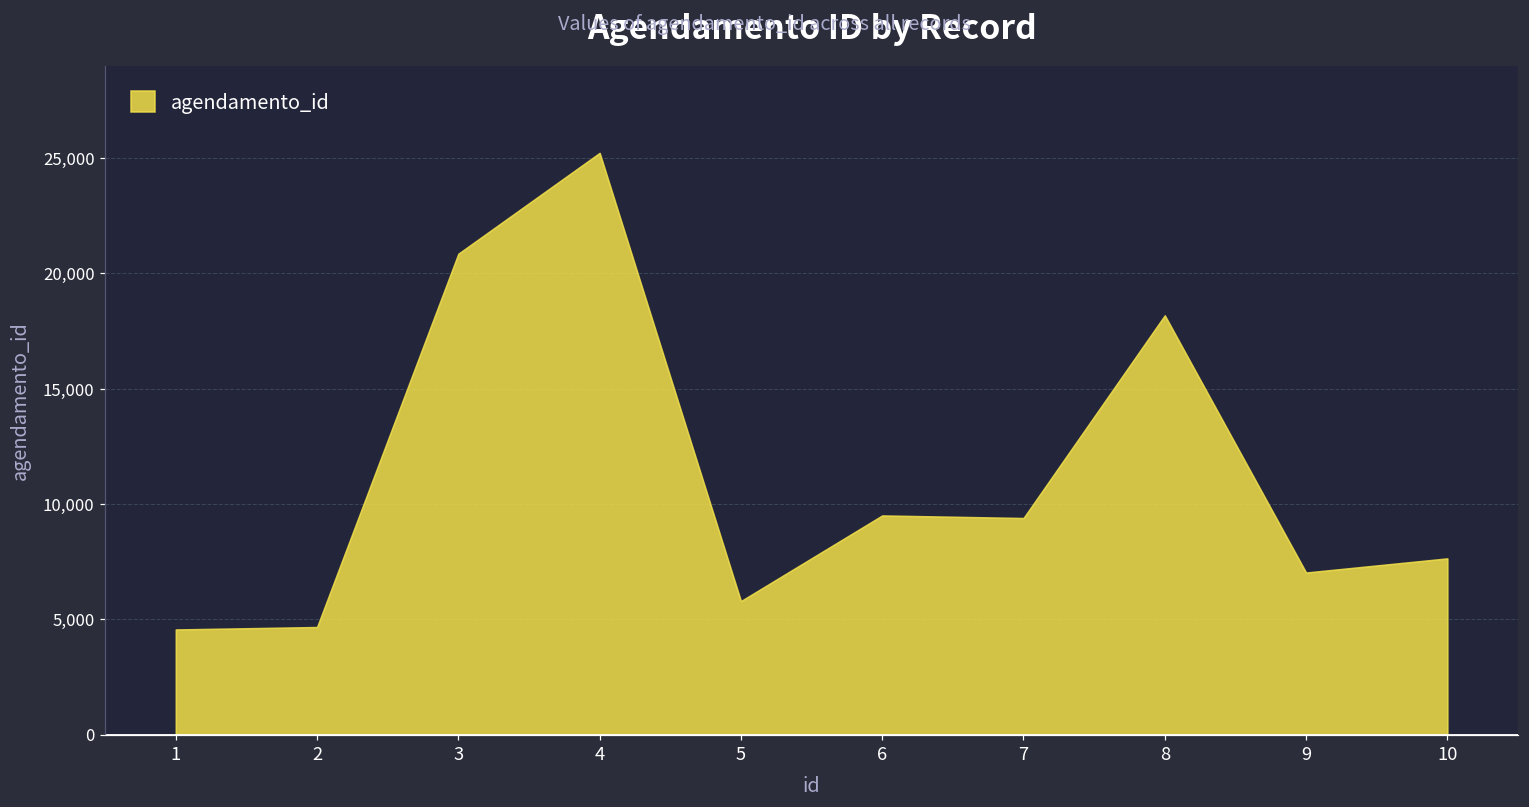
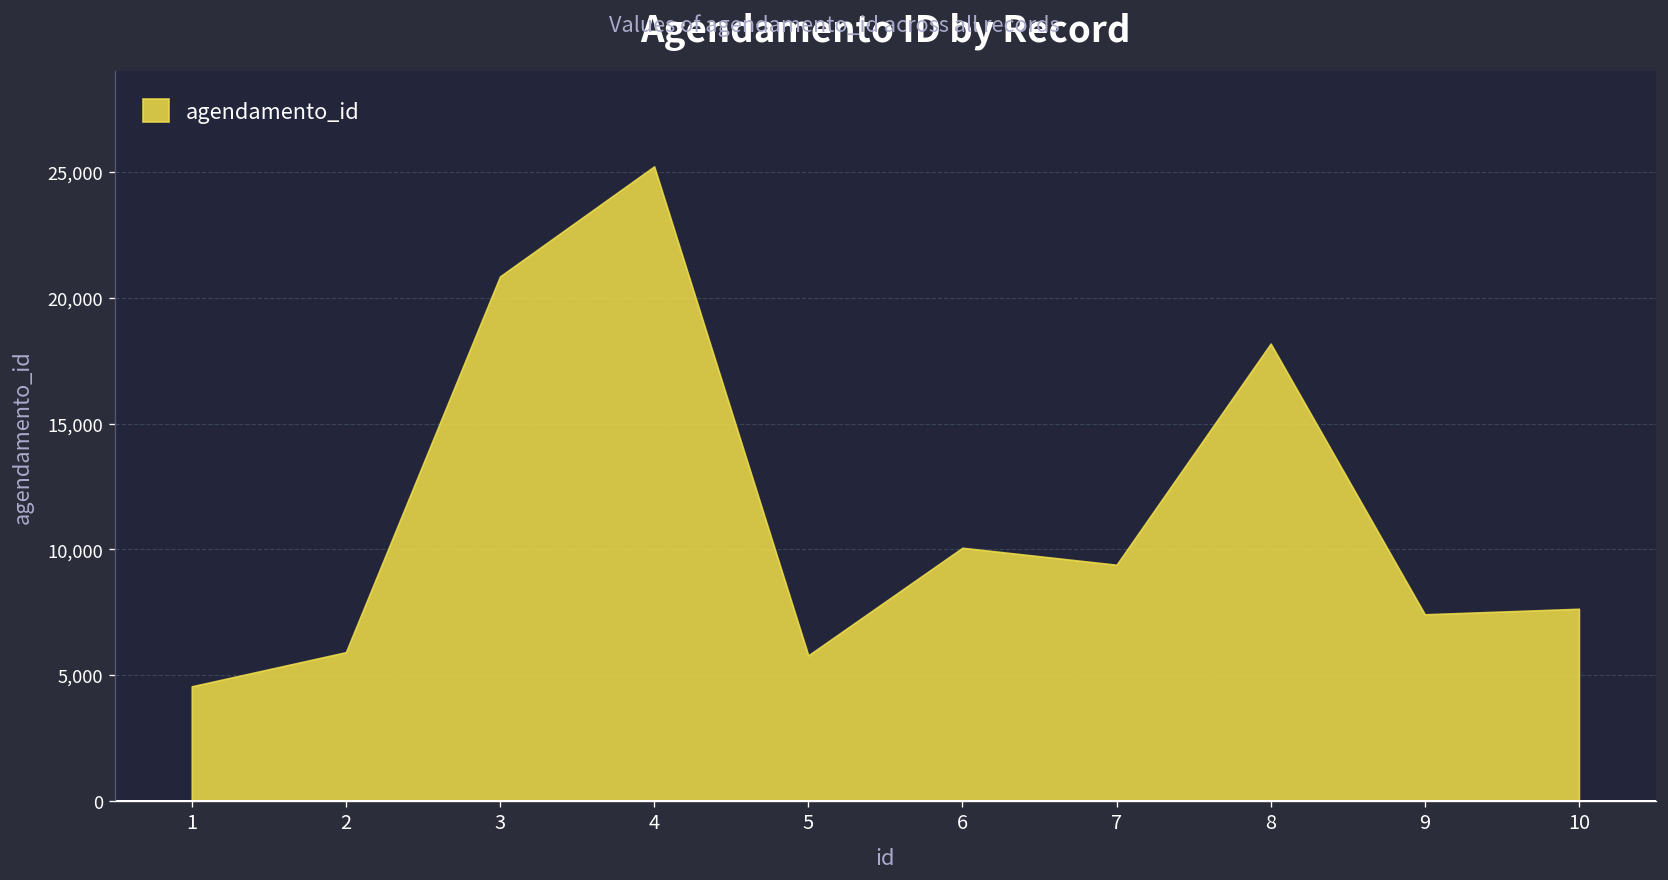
  {
    "1": "4,600",
-   "2": "4,700",
+   "2": "5,900",
    "3": "20,900",
    "4": "25,200",
    "5": "5,800",
-   "6": "9,500",
+   "6": "10,100",
    "7": "9,400",
    "8": "18,200",
-   "9": "7,000",
+   "9": "7,400",
    "10": "7,600"
  }
